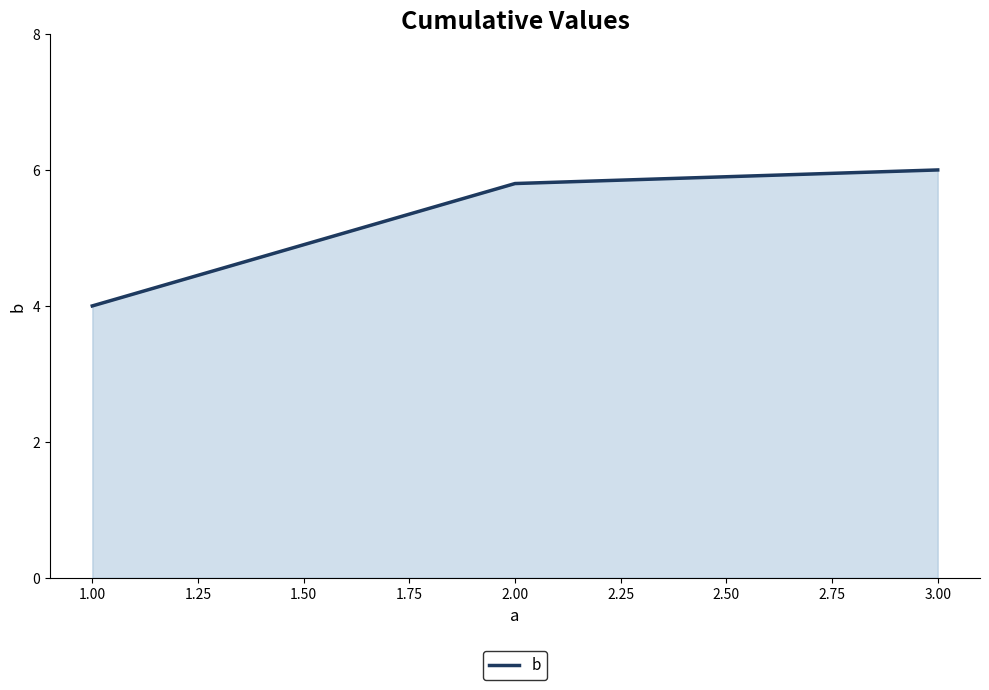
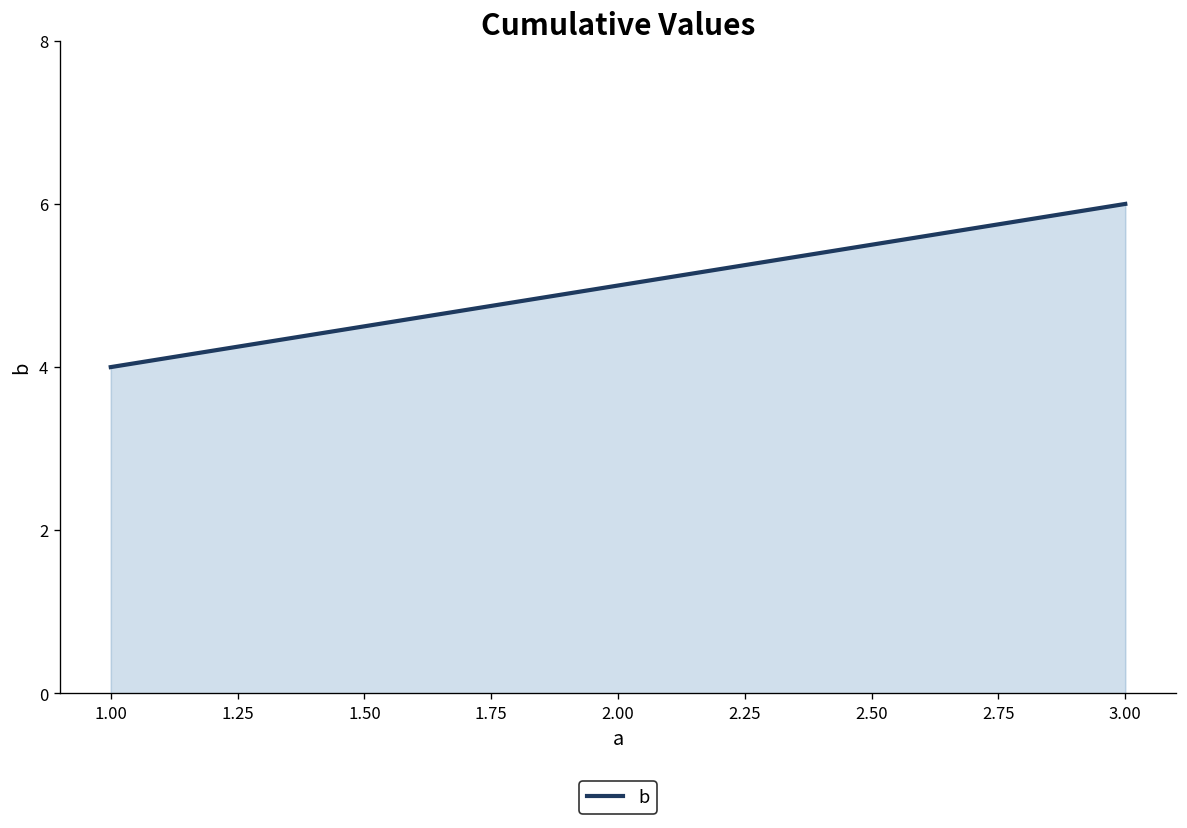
  {
    "1.00": 4.0,
-   "2.00": 5.8,
+   "2.00": 5.0,
    "3.00": 6.0
  }
